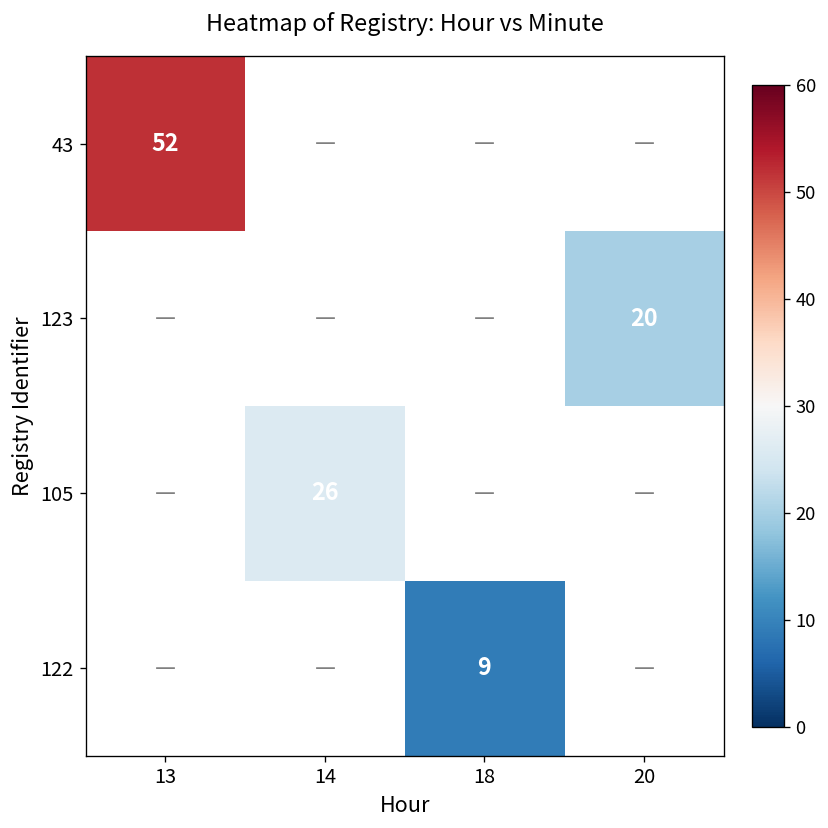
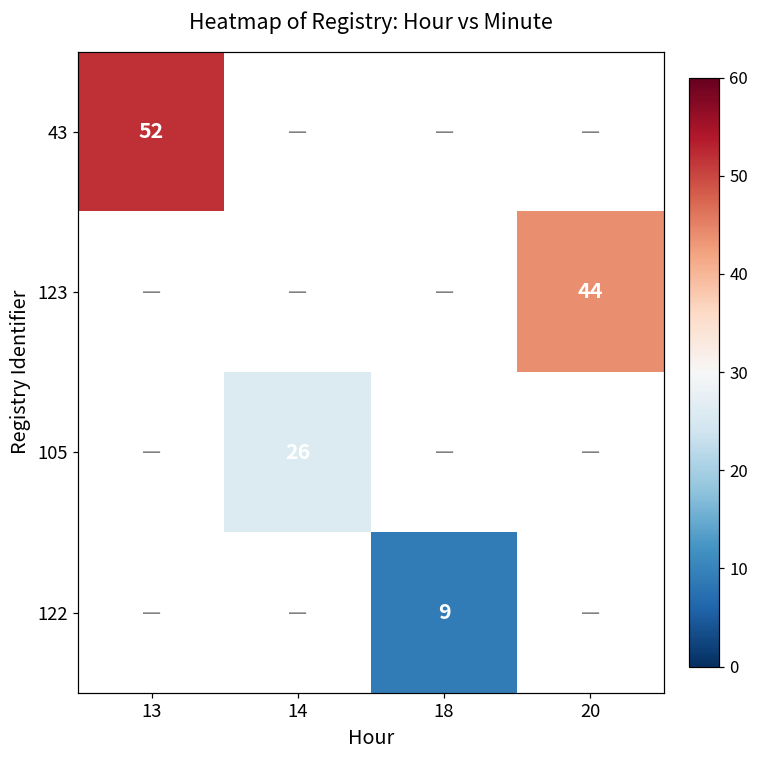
  {
    "43": {
      "13": 52
    },
    "123": {
-     "20": 20
+     "20": 44
    },
    "122": {
      "18": 9
    }
  }
